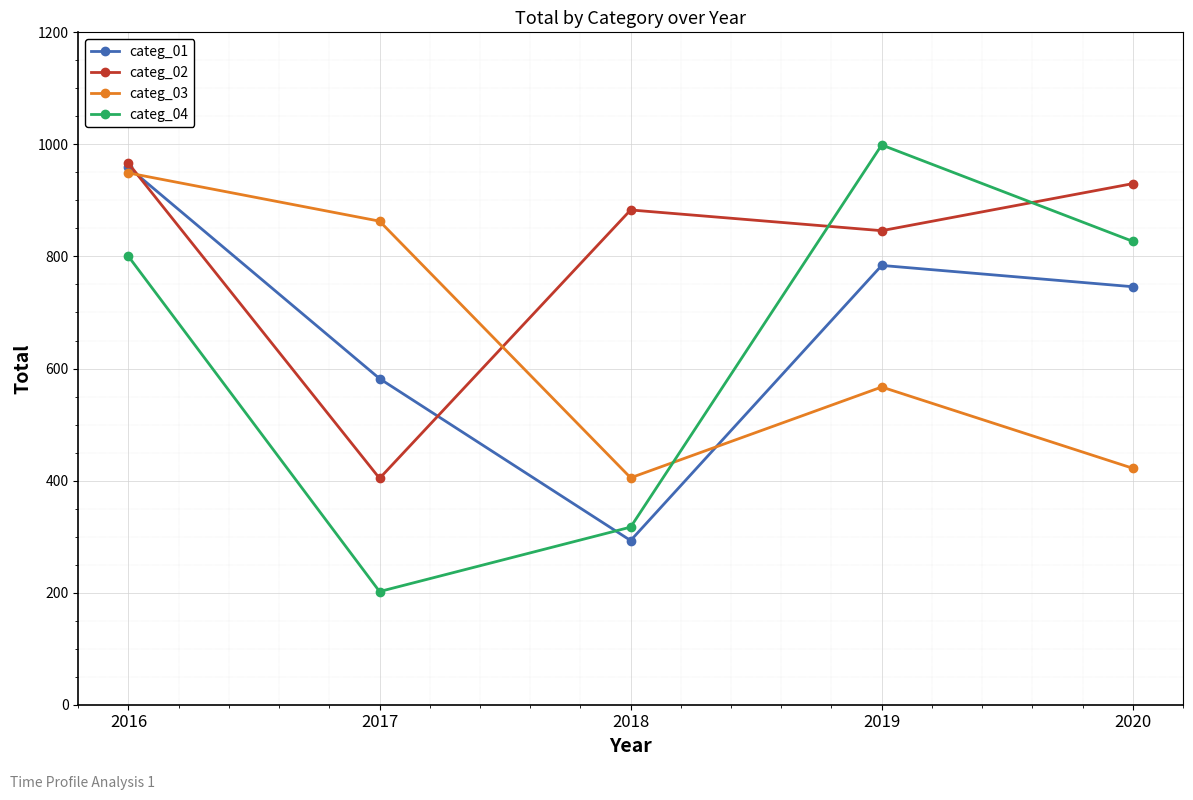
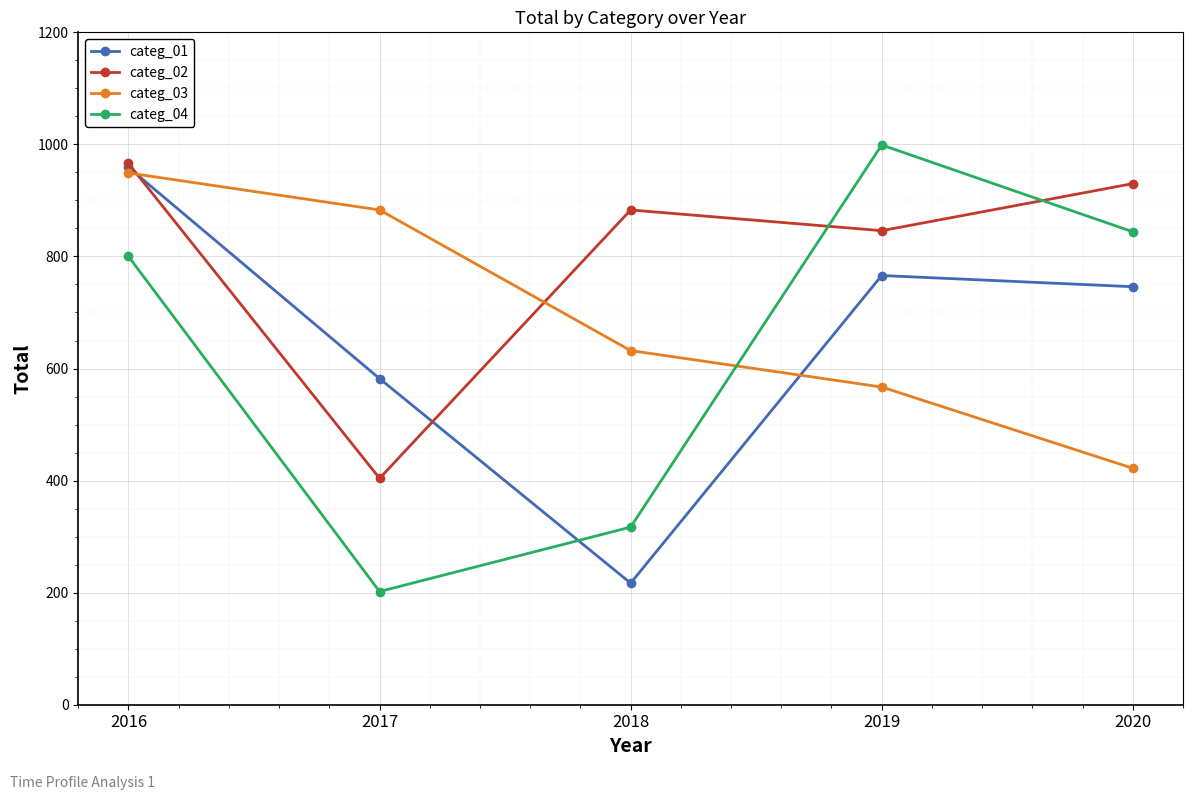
  {
    "categ_01": {
      "2016": 960,
      "2017": 580,
-     "2018": 290,
-     "2019": 780,
+     "2018": 220,
+     "2019": 770,
      "2020": 750
    },
    "categ_02": {
      "2016": 970,
      "2017": 400,
      "2018": 880,
      "2019": 850,
      "2020": 930
    },
    "categ_03": {
      "2016": 950,
-     "2017": 860,
-     "2018": 410,
+     "2017": 880,
+     "2018": 630,
      "2019": 570,
      "2020": 420
    },
    "categ_04": {
      "2016": 800,
      "2017": 200,
      "2018": 320,
      "2019": 1000,
-     "2020": 830
+     "2020": 840
    }
  }
